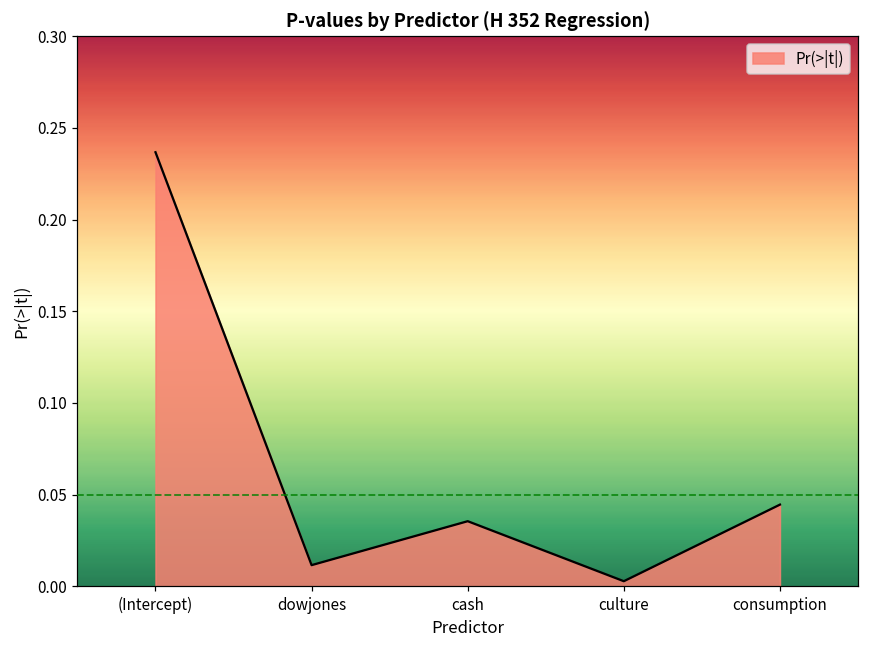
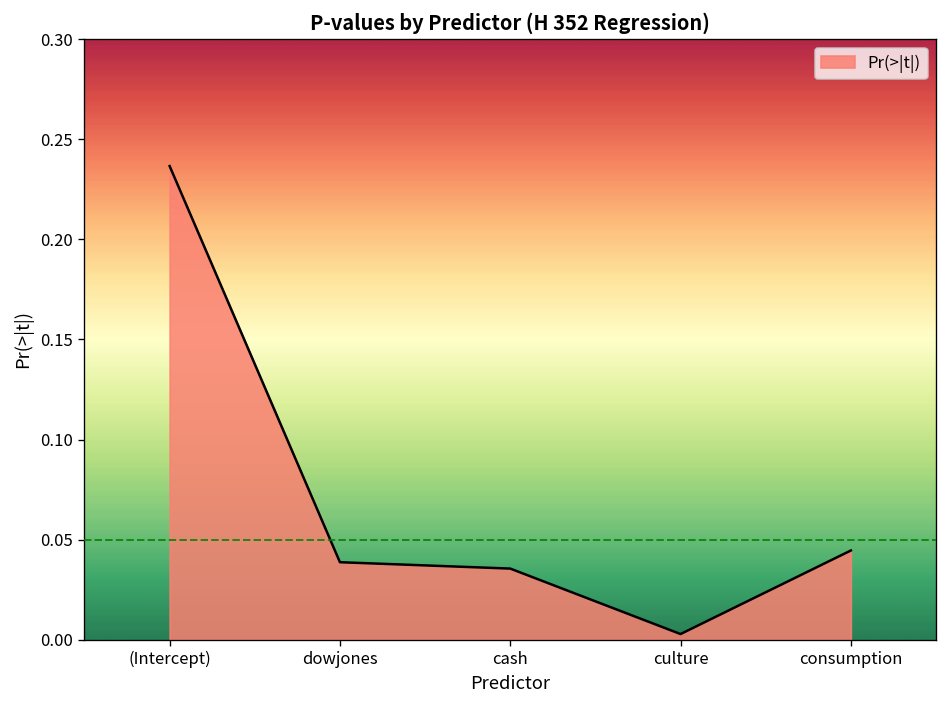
  {
    "(Intercept)": 0.237,
-   "dowjones": 0.012,
+   "dowjones": 0.039,
    "cash": 0.035,
    "culture": 0.003,
    "consumption": 0.045
  }
